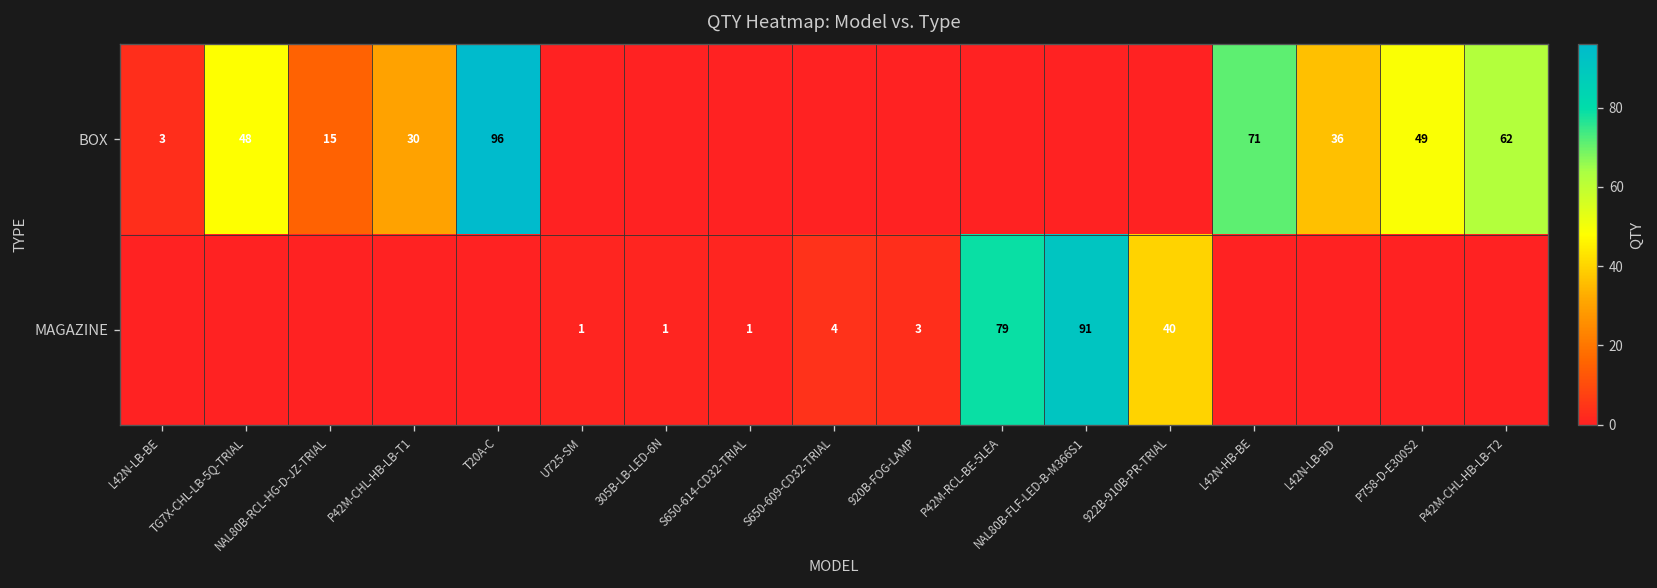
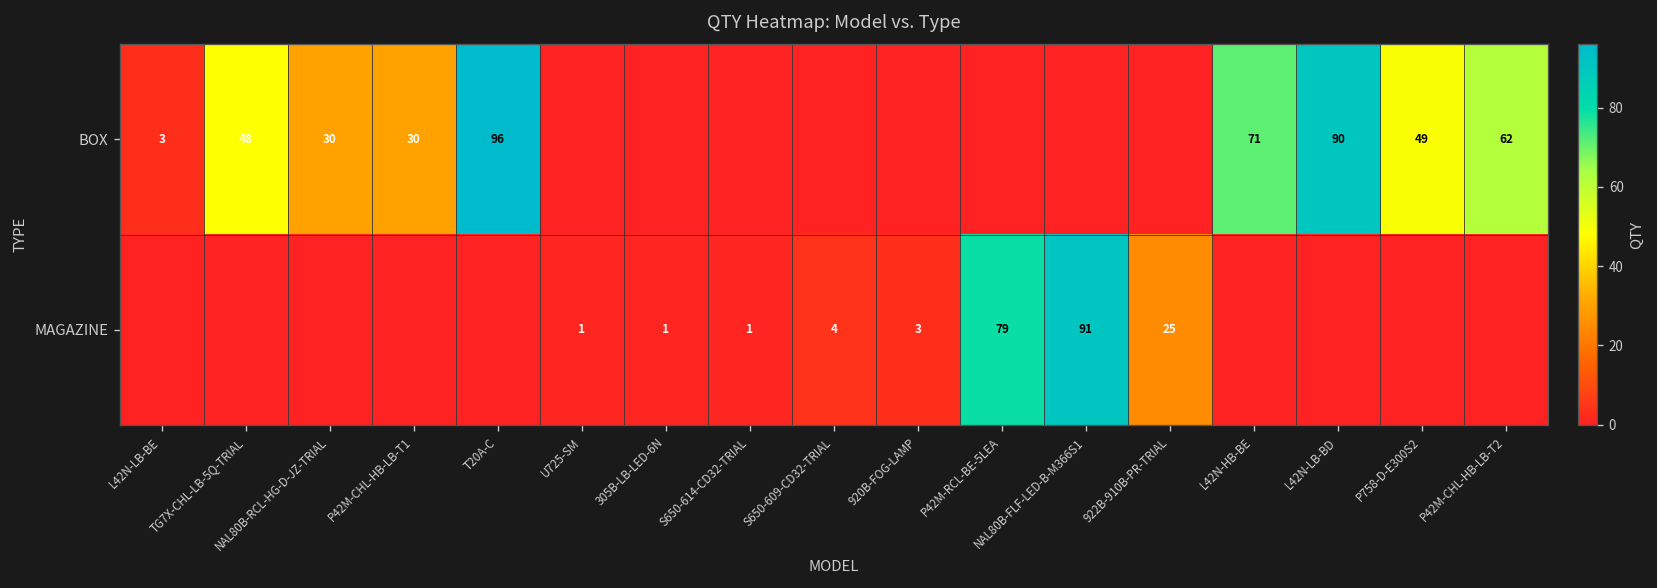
  {
    "BOX": {
      "L42N-LB-BE": 3,
      "TG7X-CHL-LB-5Q-TRIAL": 48,
-     "NAL80B-RCL-HG-D-JZ-TRIAL": 15,
+     "NAL80B-RCL-HG-D-JZ-TRIAL": 30,
      "P42M-CHL-HB-LB-T1": 30,
      "T20A-C": 96,
      "L42N-HB-BE": 71,
-     "L42N-LB-BD": 36,
+     "L42N-LB-BD": 90,
      "P758-D-E300S2": 49,
      "P42M-CHL-HB-LB-T2": 62
    },
    "MAGAZINE": {
      "U725-SM": 1,
      "305B-LB-LED-6N": 1,
      "S650-614-CD32-TRIAL": 1,
      "S650-609-CD32-TRIAL": 4,
      "920B-FOG-LAMP": 3,
      "P42M-RCL-BE-5LEA": 79,
      "NAL80B-FLF-LED-B-M366S1": 91,
-     "922B-910B-PR-TRIAL": 40
+     "922B-910B-PR-TRIAL": 25
    }
  }
